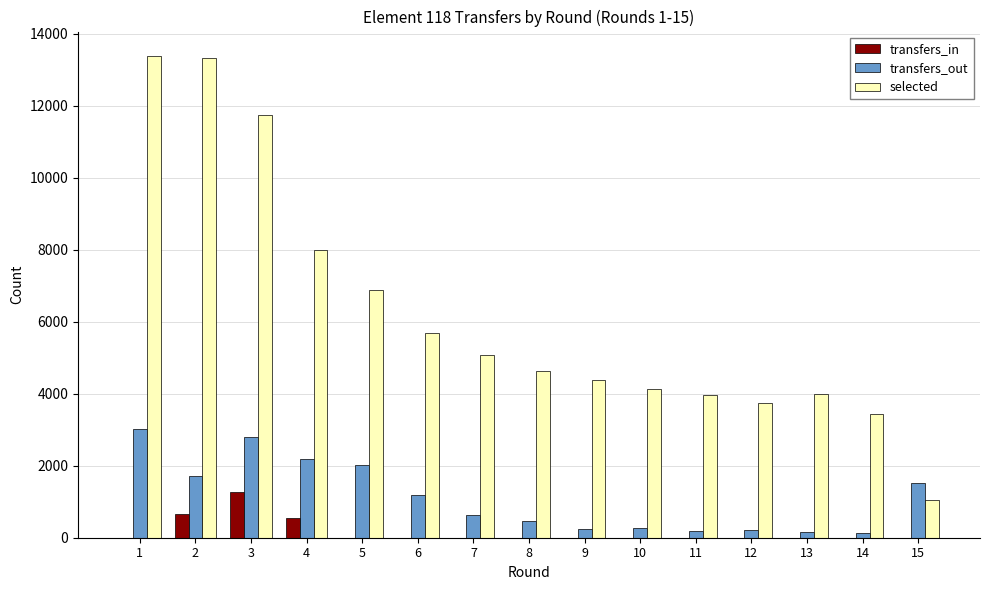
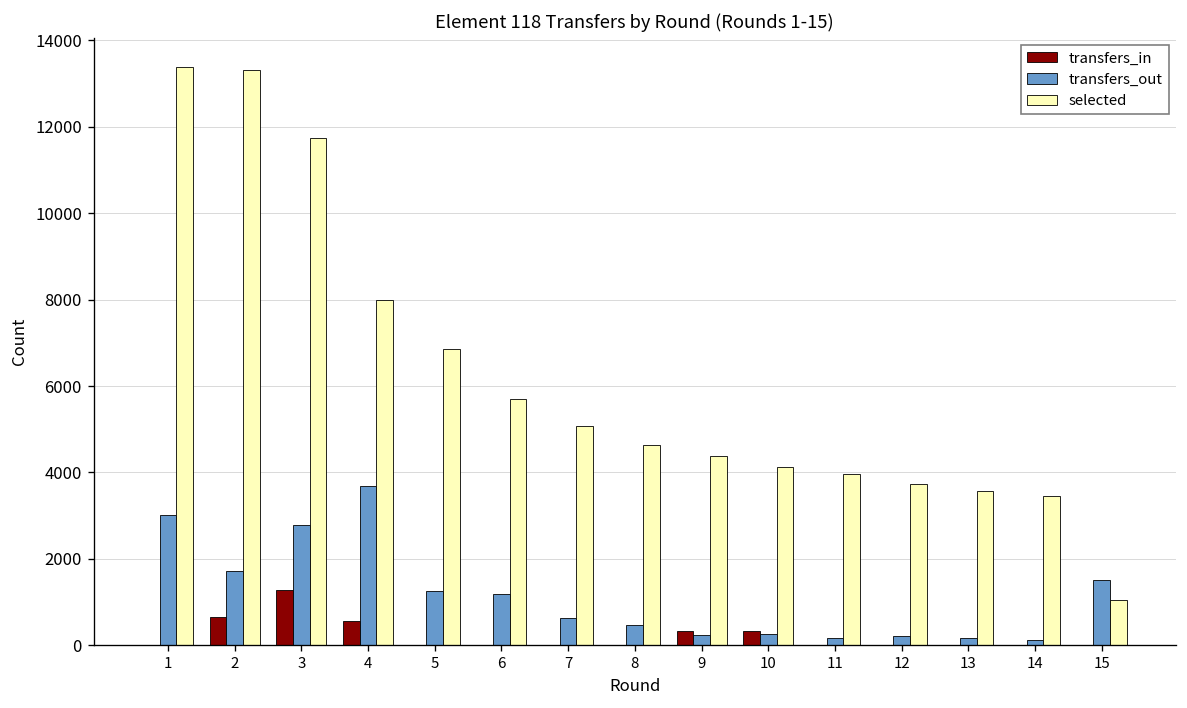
  {
    "transfers_in": {
      "1": 0,
      "2": 700,
      "3": 1300,
      "4": 600,
      "5": 0,
      "6": 0,
      "7": 0,
      "8": 0,
-     "9": 0,
-     "10": 0,
+     "9": 300,
+     "10": 300,
      "11": 0,
      "12": 0,
      "13": 0,
      "14": 0,
      "15": 0
    },
    "transfers_out": {
      "1": 3000,
      "2": 1700,
      "3": 2800,
-     "4": 2200,
-     "5": 2000,
+     "4": 3700,
+     "5": 1300,
      "6": 1200,
      "7": 600,
      "8": 500,
      "9": 200,
      "10": 300,
      "11": 200,
      "12": 200,
      "13": 200,
      "14": 100,
      "15": 1500
    },
    "selected": {
      "1": 13400,
      "2": 13300,
      "3": 11700,
      "4": 8000,
      "5": 6900,
      "6": 5700,
      "7": 5100,
      "8": 4600,
      "9": 4400,
      "10": 4100,
      "11": 4000,
      "12": 3700,
-     "13": 4000,
+     "13": 3600,
      "14": 3400,
      "15": 1100
    }
  }
